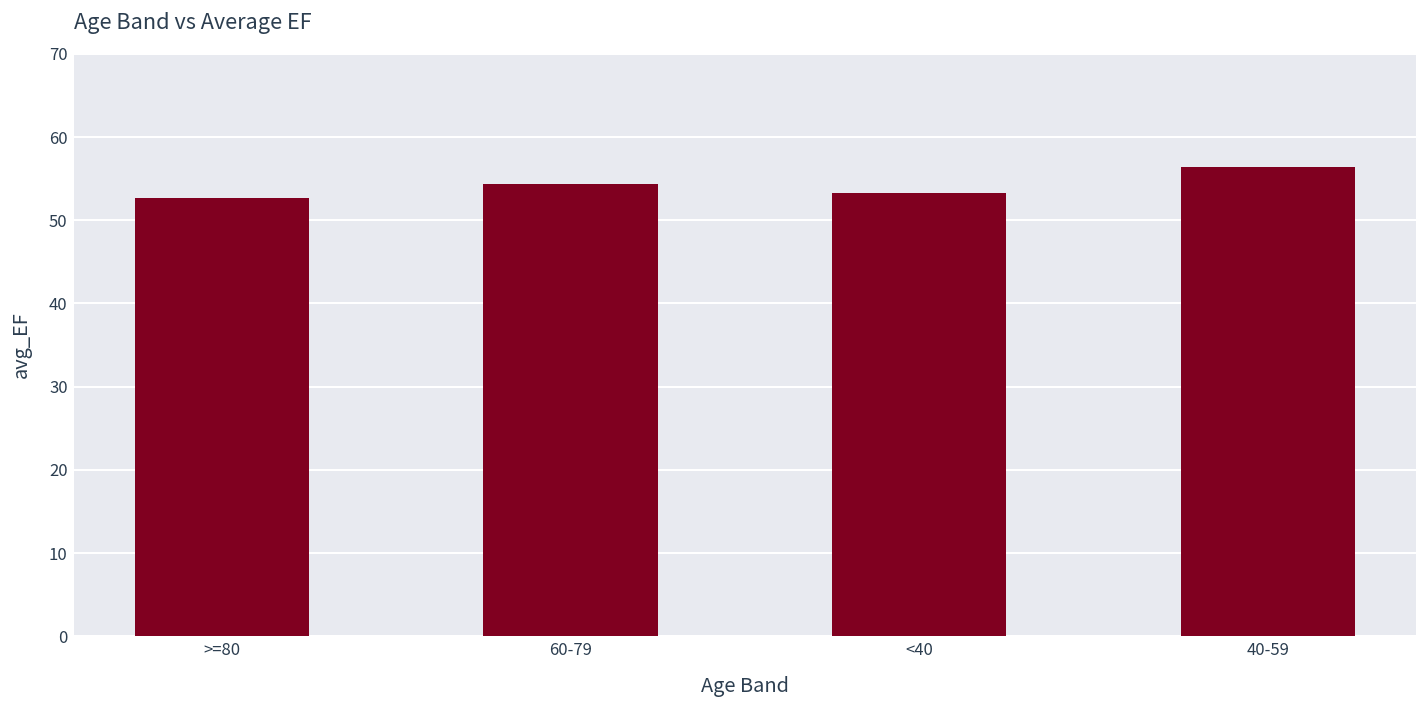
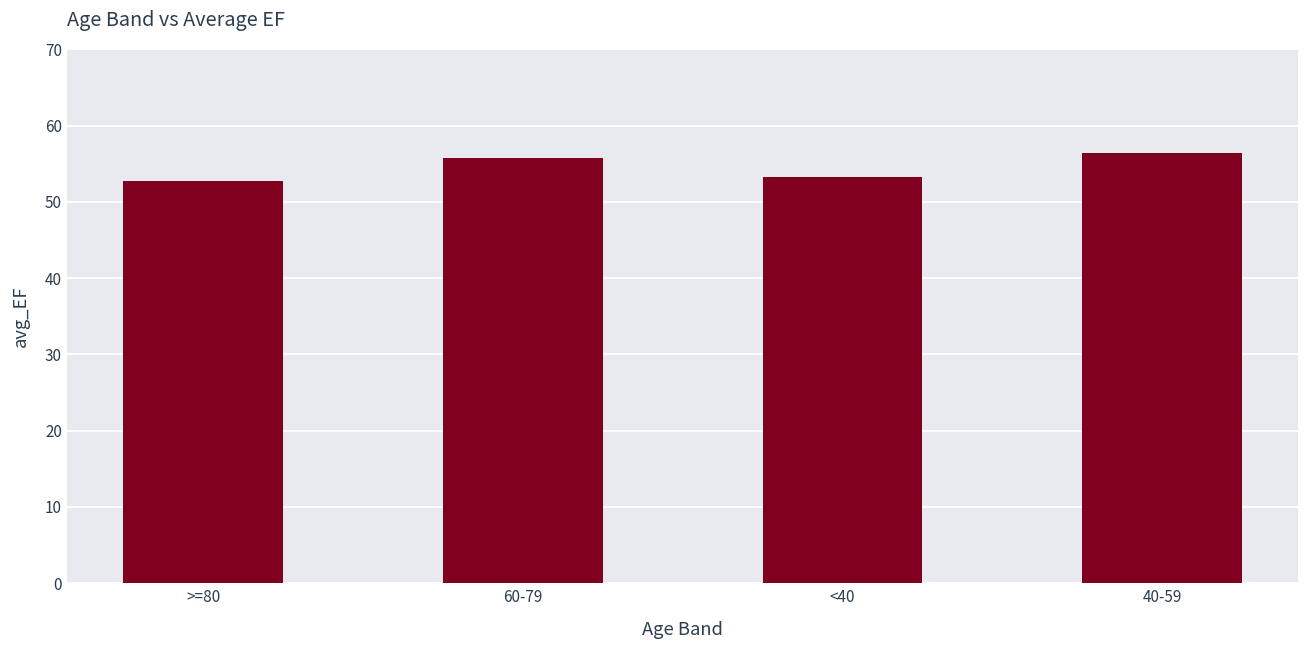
  {
    ">=80": 53,
-   "60-79": 54,
+   "60-79": 56,
    "<40": 53,
    "40-59": 56
  }
